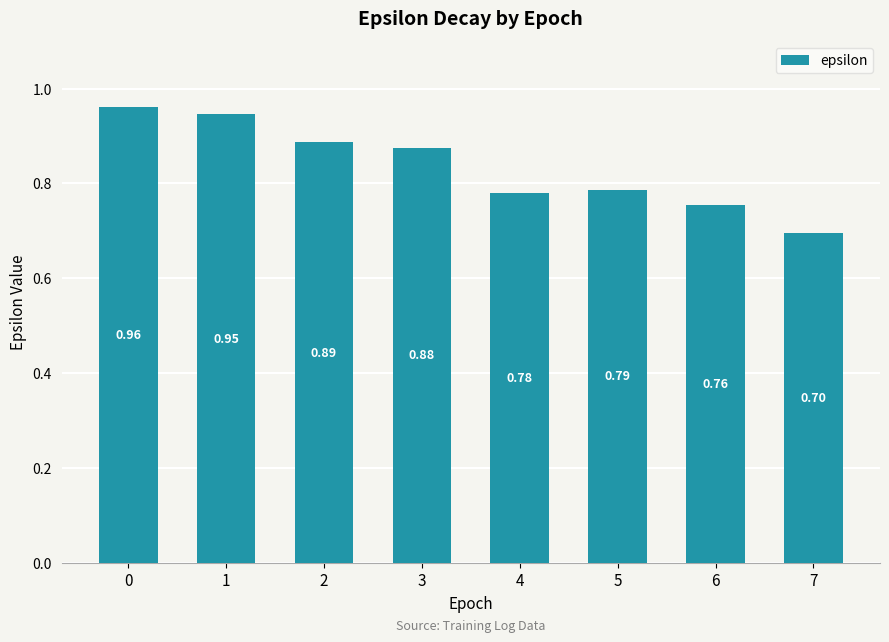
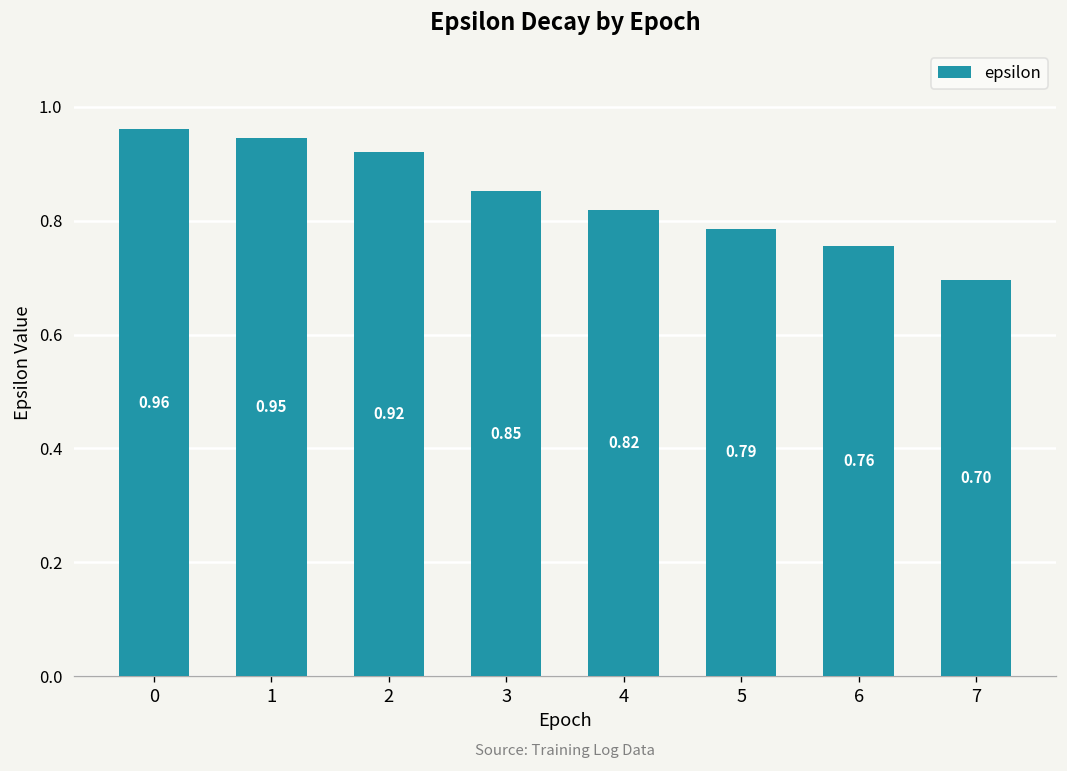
  {
    "0": 0.96,
    "1": 0.95,
-   "2": 0.89,
-   "3": 0.88,
-   "4": 0.78,
+   "2": 0.92,
+   "3": 0.85,
+   "4": 0.82,
    "5": 0.79,
    "6": 0.76,
    "7": 0.70
  }
